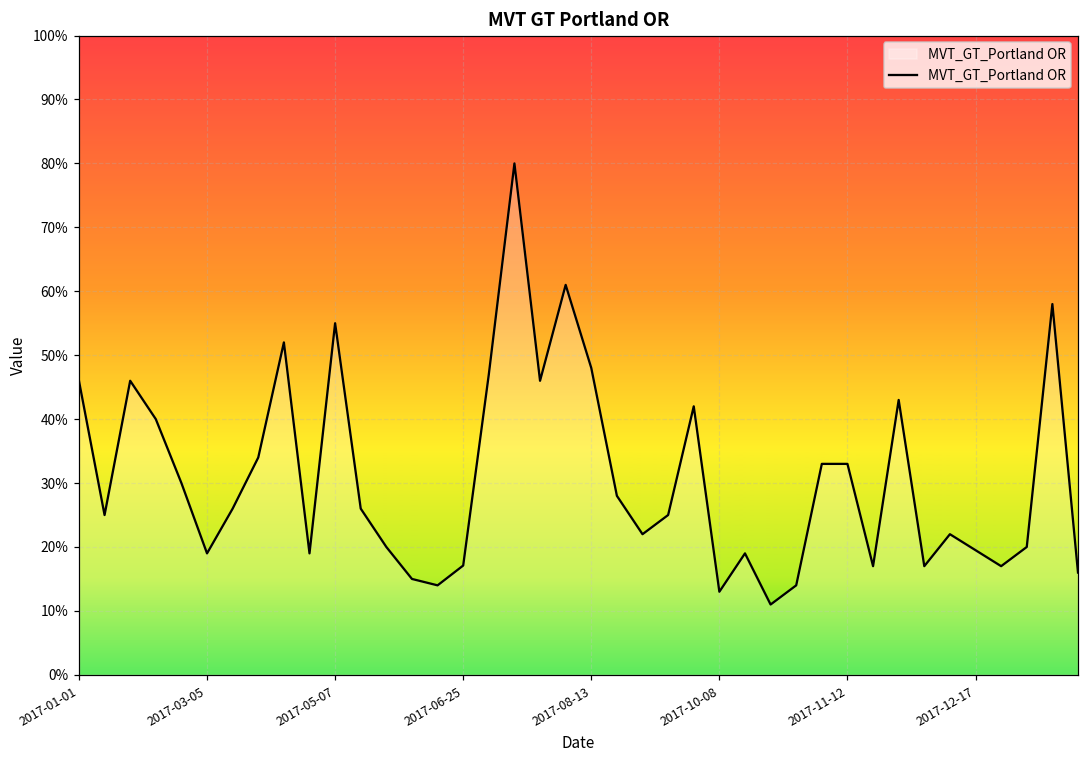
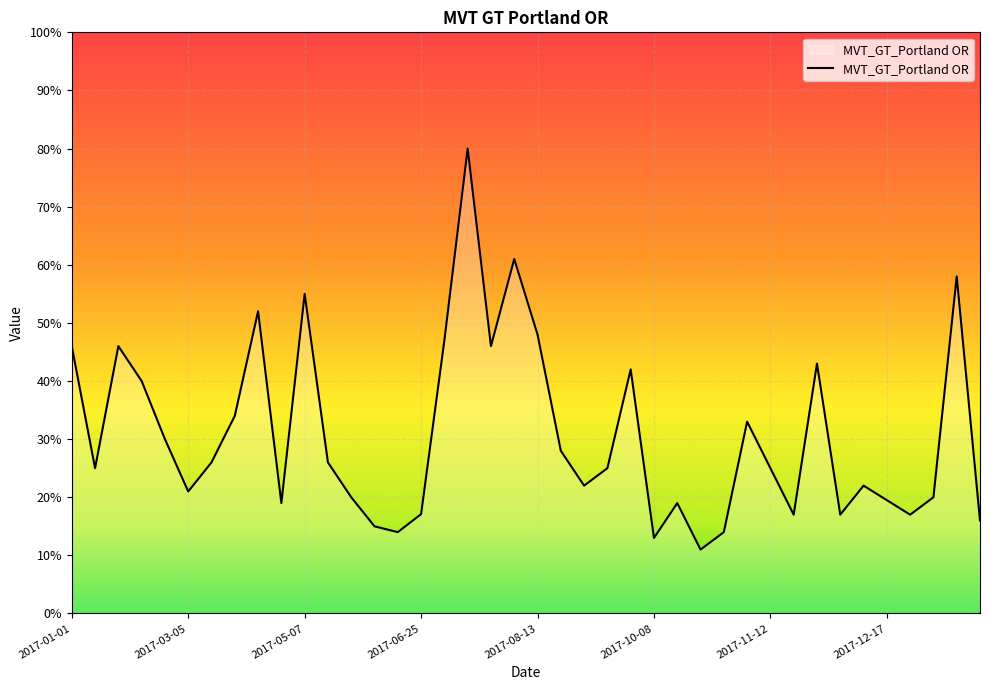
  {
    "2017-01-01": "46%",
-   "2017-03-05": "19%",
+   "2017-03-05": "21%",
    "2017-05-07": "55%",
    "2017-06-25": "17%",
    "2017-08-13": "48%",
    "2017-10-08": "13%",
-   "2017-11-12": "33%",
+   "2017-11-12": "25%",
    "2017-12-17": "20%"
  }
